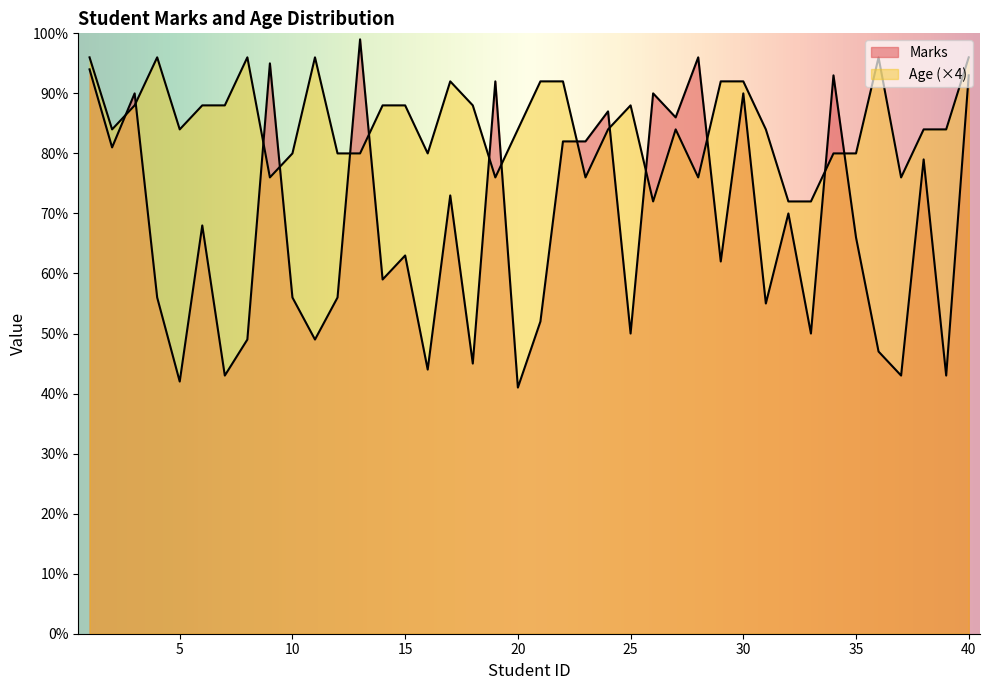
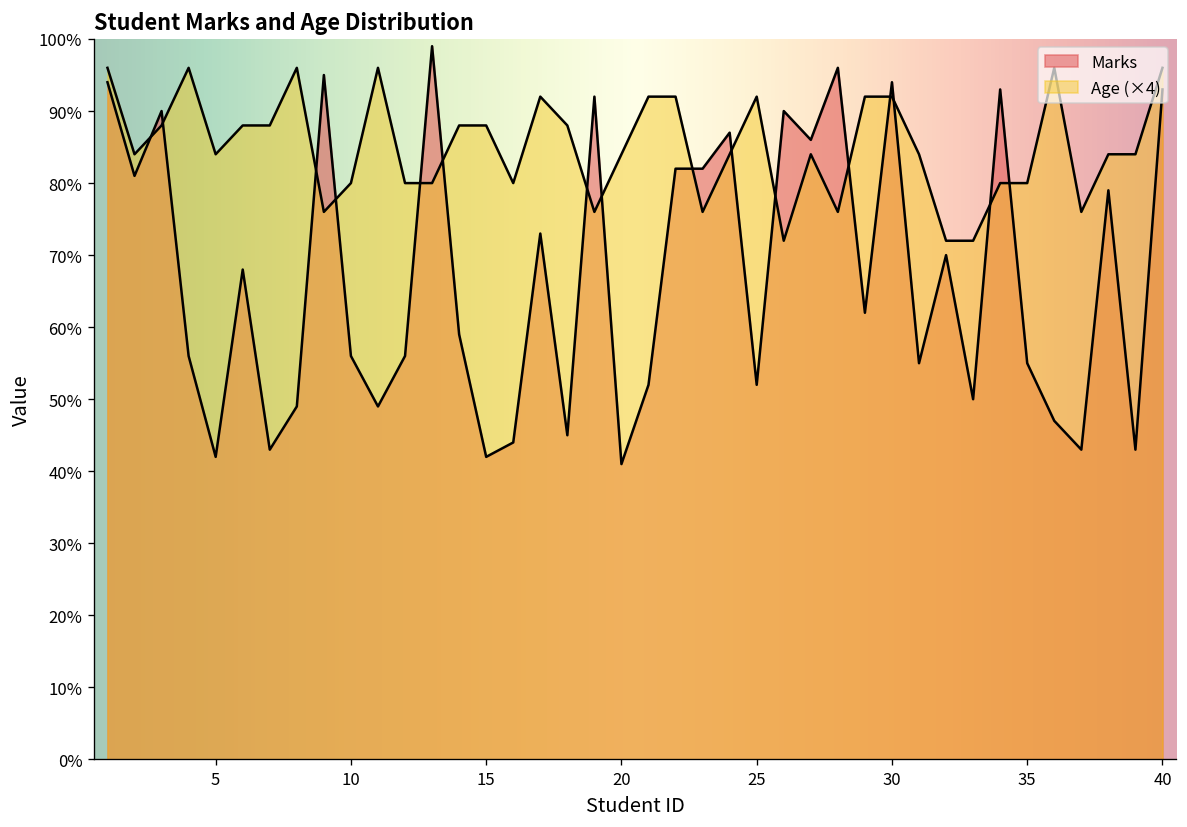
  {
    "Marks": {
      "5": "42%",
      "10": "56%",
-     "15": "63%",
+     "15": "42%",
      "20": "41%",
-     "25": "50%",
-     "30": "90%",
-     "35": "66%"
+     "25": "52%",
+     "30": "94%",
+     "35": "55%"
    },
    "Age (×4)": {
      "5": "84%",
      "10": "80%",
      "15": "88%",
      "20": "84%",
-     "25": "88%",
+     "25": "92%",
      "30": "92%",
      "35": "80%"
    }
  }
